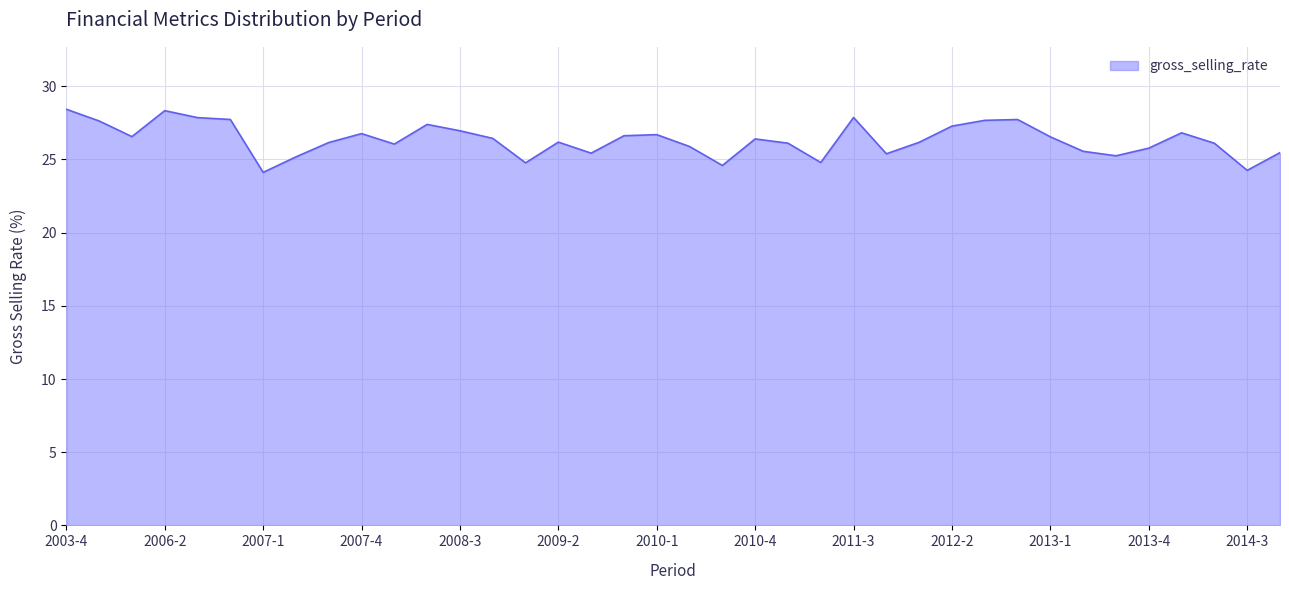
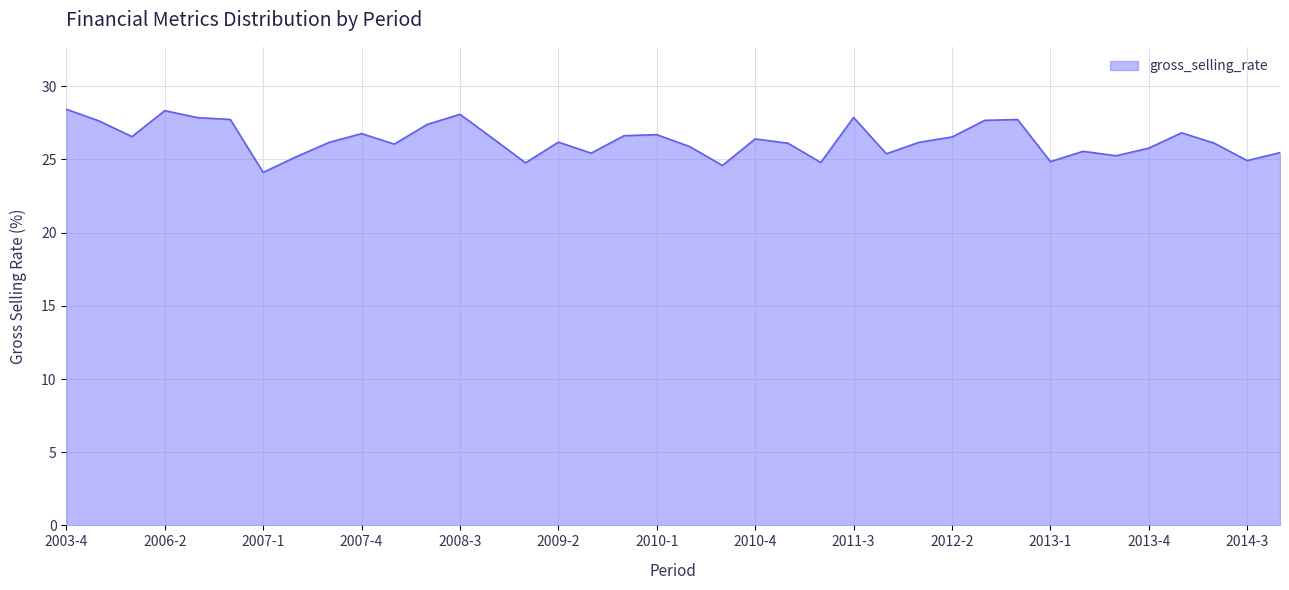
  {
    "2003-4": 28.4,
    "2006-2": 28.3,
    "2007-1": 24.1,
    "2007-4": 26.8,
-   "2008-3": 27.0,
+   "2008-3": 28.1,
    "2009-2": 26.2,
    "2010-1": 26.7,
    "2010-4": 26.4,
    "2011-3": 27.9,
-   "2012-2": 27.3,
-   "2013-1": 26.5,
+   "2012-2": 26.5,
+   "2013-1": 24.9,
    "2013-4": 25.8,
-   "2014-3": 24.3
+   "2014-3": 24.9
  }
